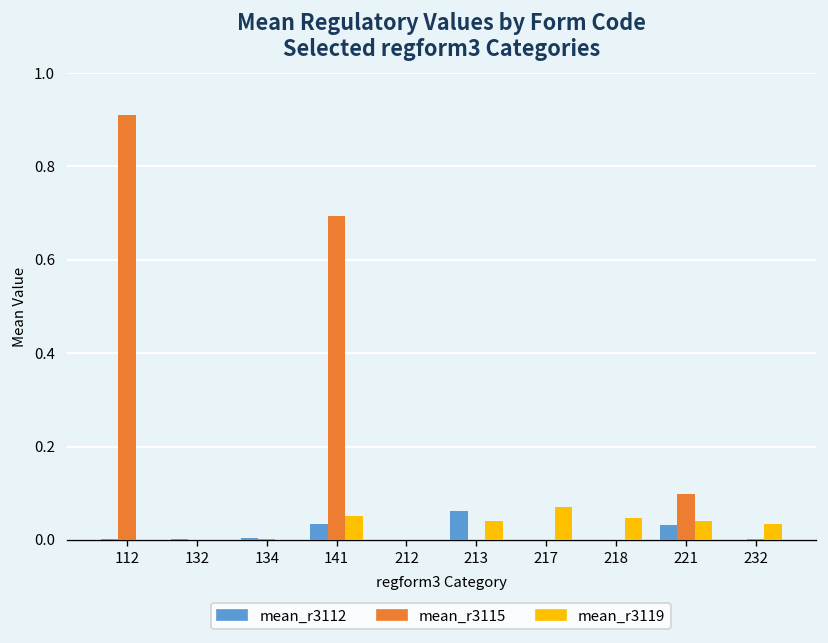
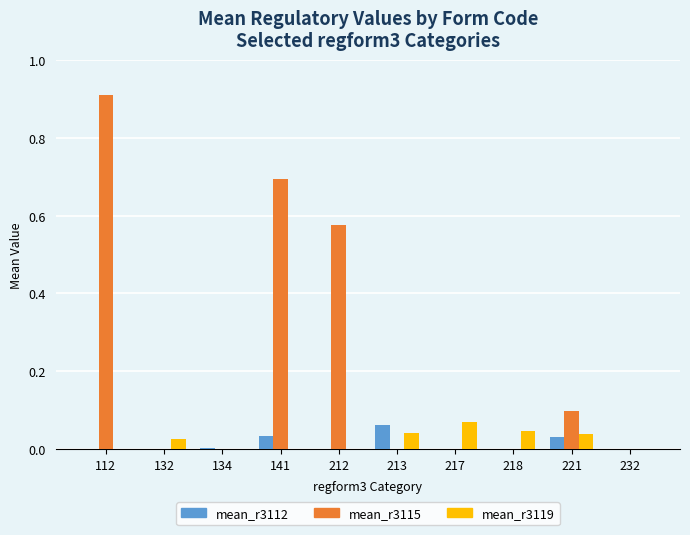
  {
    "mean_r3112": {
      "141": 0.03,
      "213": 0.06,
      "221": 0.03
    },
    "mean_r3115": {
      "112": 0.91,
      "141": 0.69,
-     "212": 0.00,
+     "212": 0.58,
      "221": 0.10
    },
    "mean_r3119": {
-     "132": 0.00,
-     "141": 0.05,
+     "132": 0.03,
+     "141": 0.00,
      "213": 0.04,
      "217": 0.07,
      "218": 0.05,
      "221": 0.04,
-     "232": 0.03
+     "232": 0.00
    }
  }
